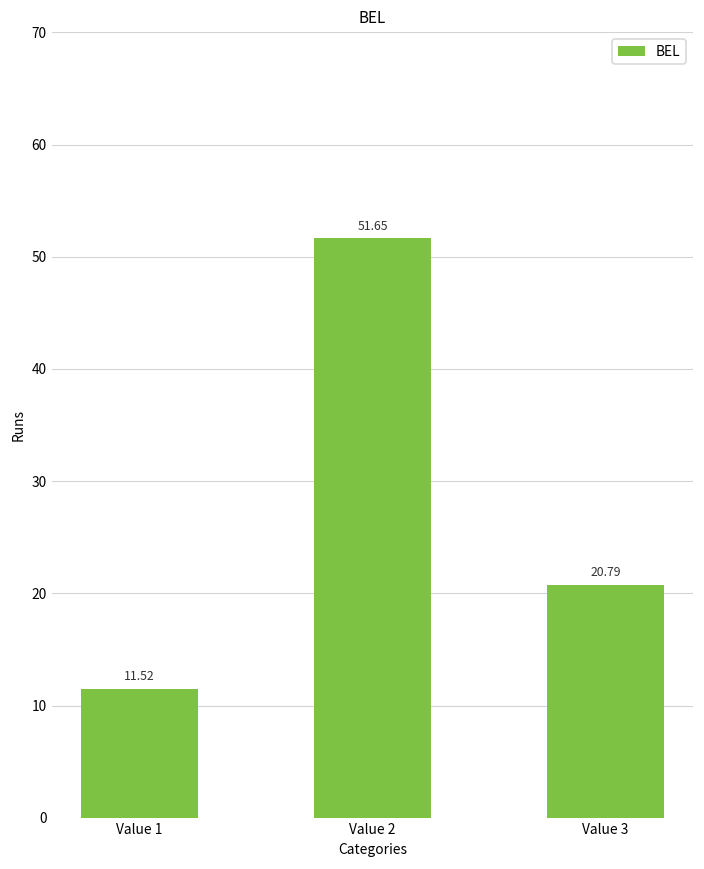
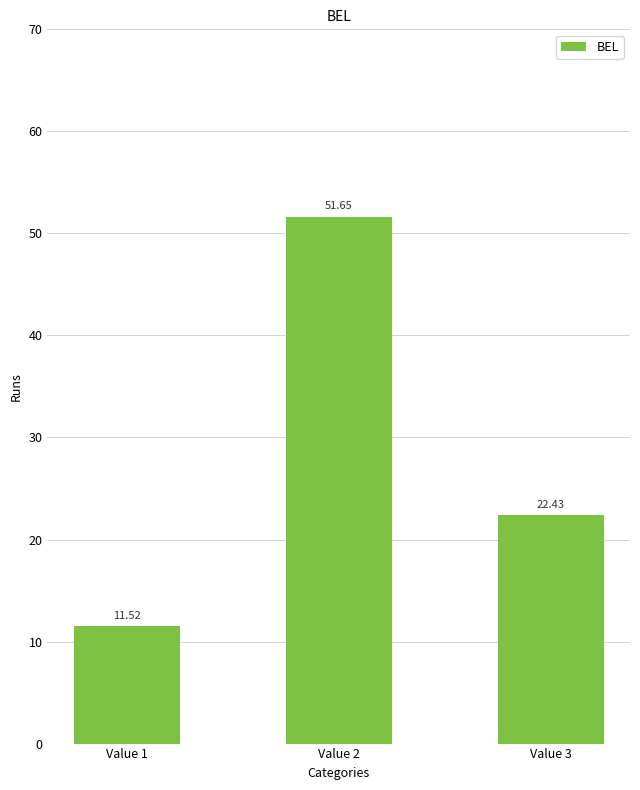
  {
    "Value 1": 11.52,
    "Value 2": 51.65,
-   "Value 3": 20.79
+   "Value 3": 22.43
  }
